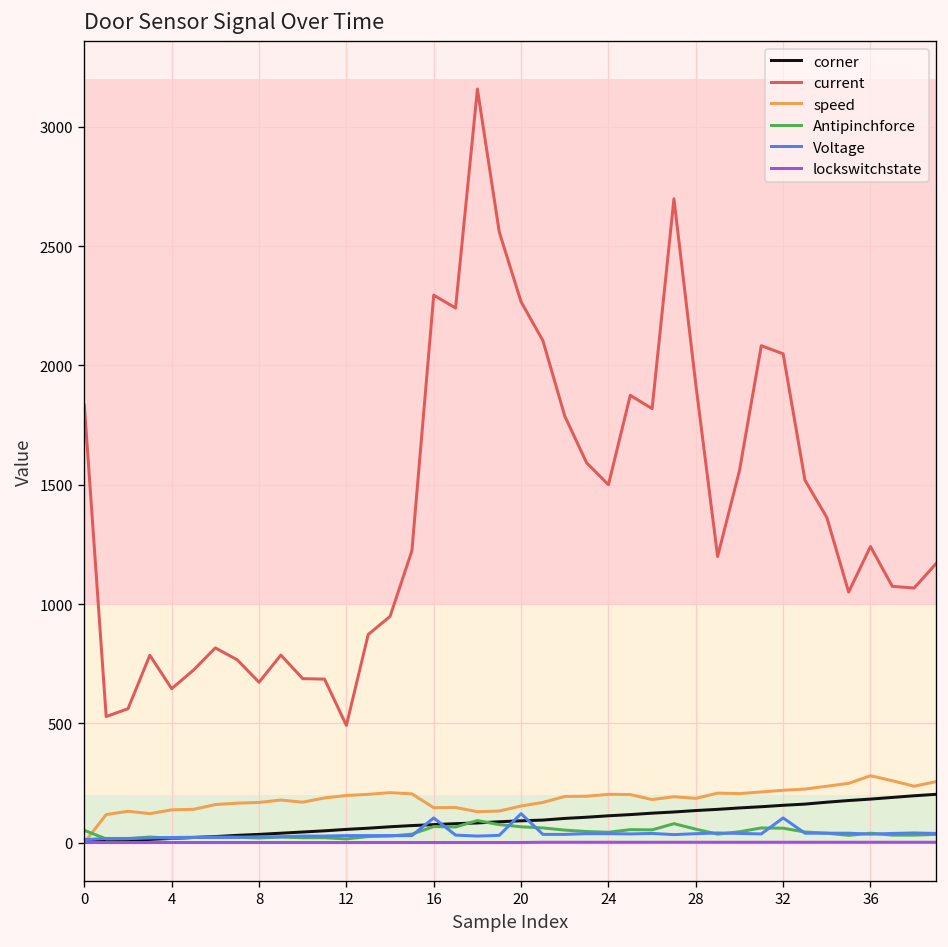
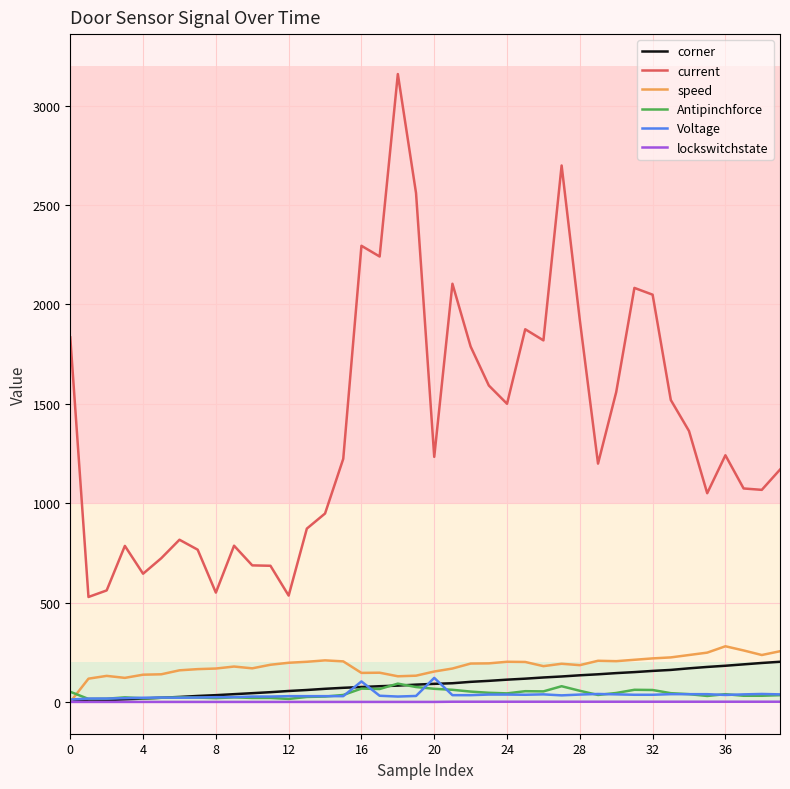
  {
    "corner": {
      "12": 60,
      "20": 90,
      "24": 110,
      "28": 130,
      "32": 160,
      "36": 180
    },
    "current": {
      "0": 1830,
      "4": 650,
-     "8": 670,
-     "12": 490,
+     "8": 550,
+     "12": 540,
      "16": 2300,
-     "20": 2270,
+     "20": 1230,
      "24": 1500,
      "28": 1920,
      "32": 2050,
      "36": 1240
    },
    "speed": {
      "4": 140,
      "8": 170,
      "12": 200,
      "16": 150,
      "20": 150,
      "24": 200,
      "28": 190,
      "32": 220,
      "36": 280
    },
    "Antipinchforce": {
      "0": 50,
      "12": 20,
      "20": 70,
      "28": 60,
      "32": 60
    },
    "Voltage": {
      "12": 30,
      "16": 100,
      "20": 120,
      "28": 40,
-     "32": 100
+     "32": 40
    },
    "lockswitchstate": {
      "4": 0,
      "8": 0,
      "12": 0,
      "16": 0,
      "20": 0,
      "24": 0,
      "28": 0,
      "32": 0,
      "36": 0
    }
  }
